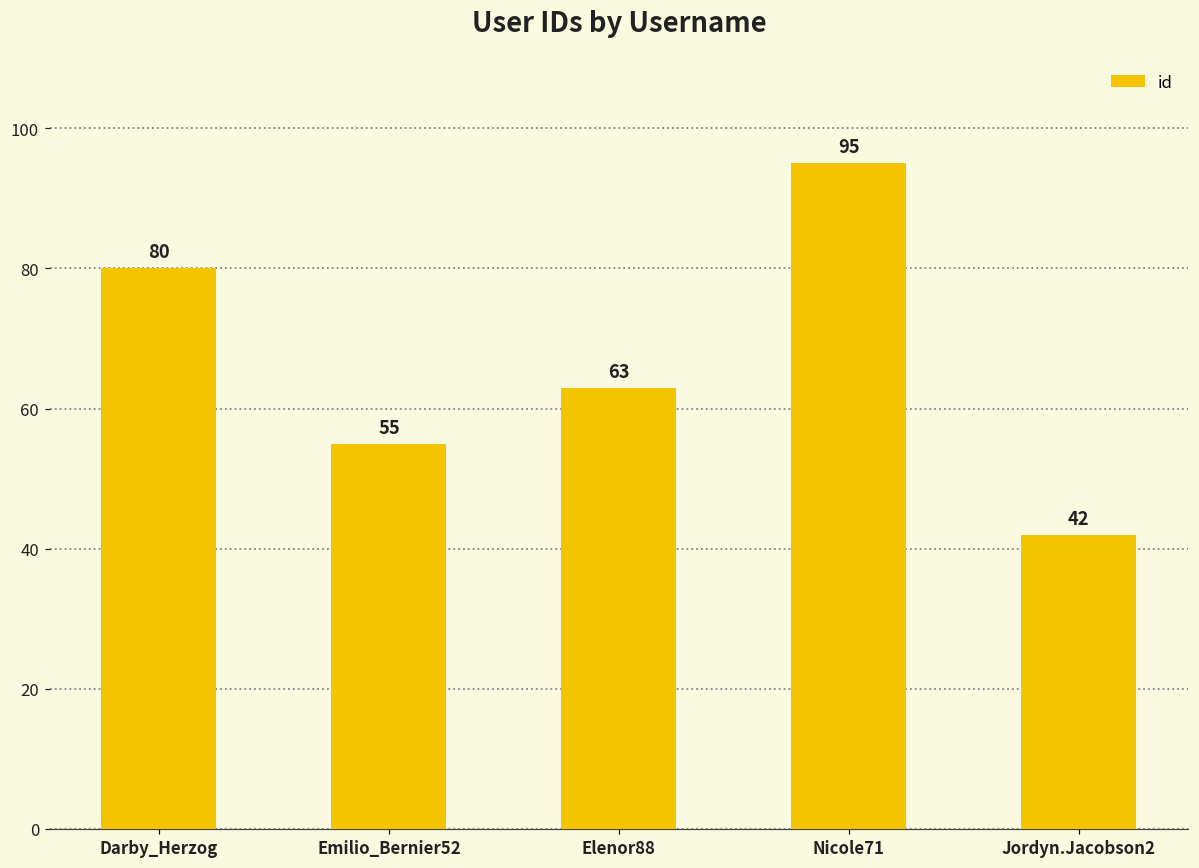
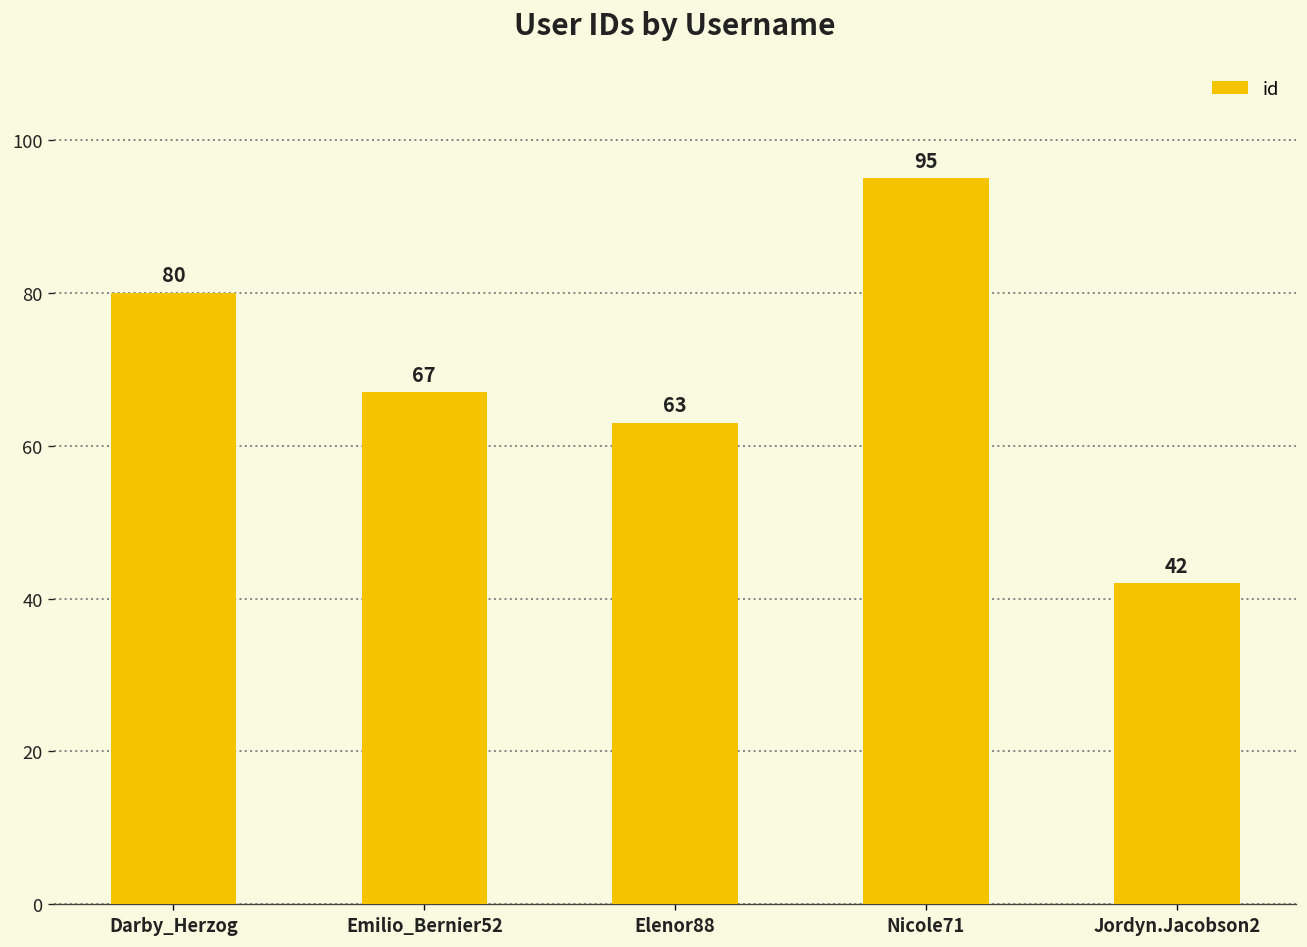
  {
    "Darby_Herzog": 80,
-   "Emilio_Bernier52": 55,
+   "Emilio_Bernier52": 67,
    "Elenor88": 63,
    "Nicole71": 95,
    "Jordyn.Jacobson2": 42
  }
